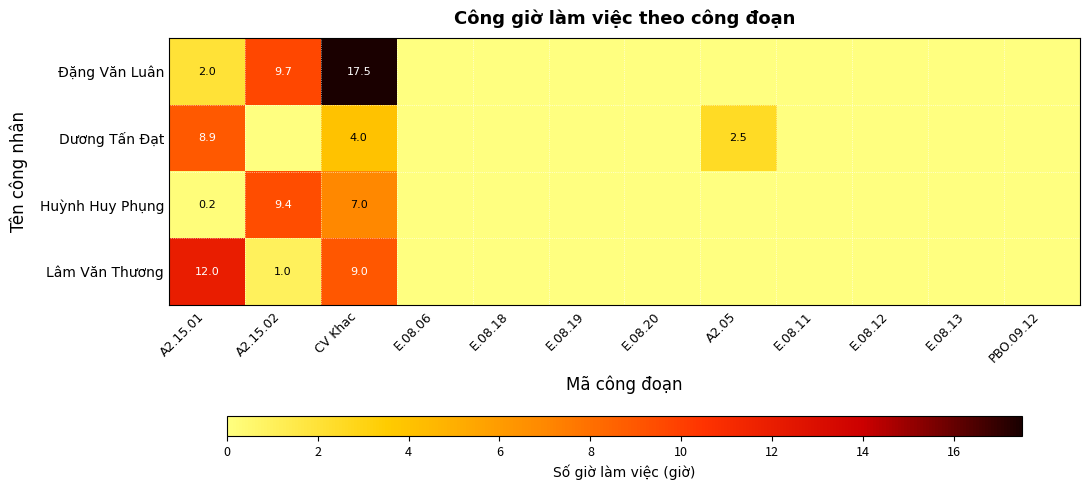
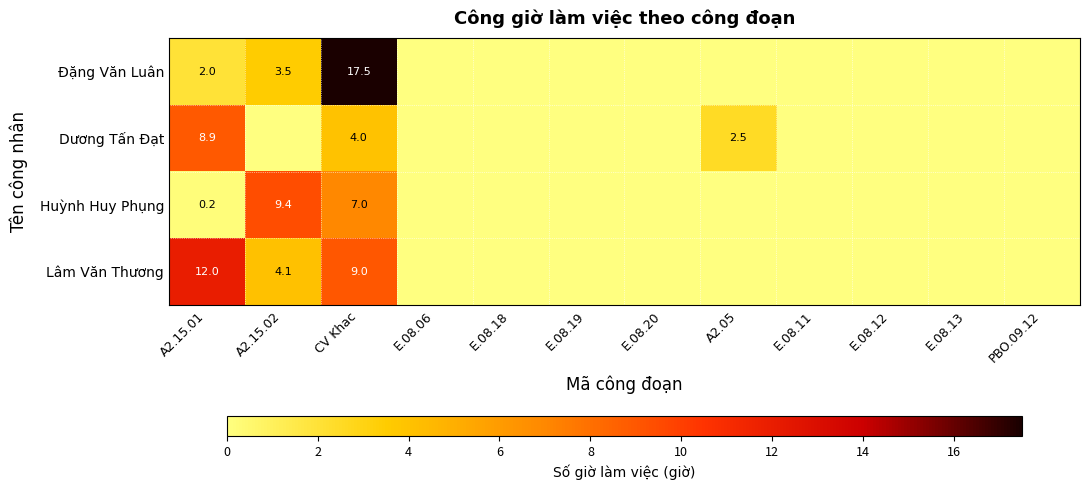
  {
    "Đặng Văn Luân": {
      "A2.15.01": 2.0,
-     "A2.15.02": 9.7,
+     "A2.15.02": 3.5,
      "CV Khac": 17.5
    },
    "Dương Tấn Đạt": {
      "A2.15.01": 8.9,
      "CV Khac": 4.0,
      "A2.05": 2.5
    },
    "Huỳnh Huy Phụng": {
      "A2.15.01": 0.2,
      "A2.15.02": 9.4,
      "CV Khac": 7.0
    },
    "Lâm Văn Thương": {
      "A2.15.01": 12.0,
-     "A2.15.02": 1.0,
+     "A2.15.02": 4.1,
      "CV Khac": 9.0
    }
  }
